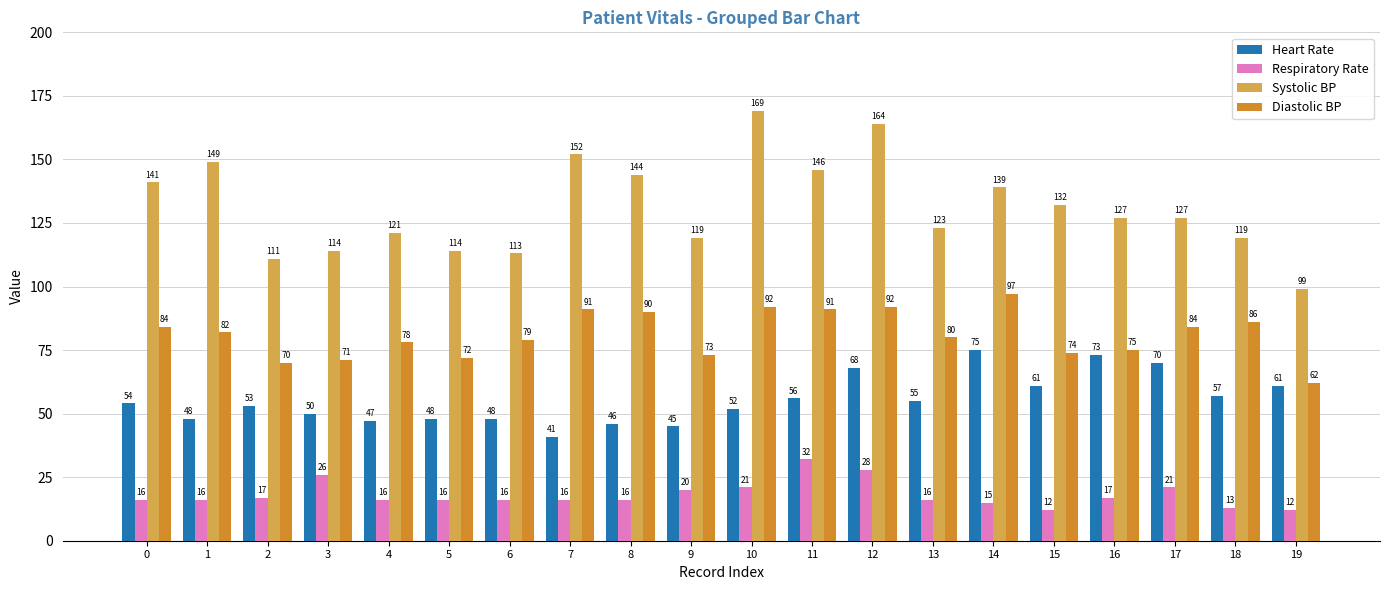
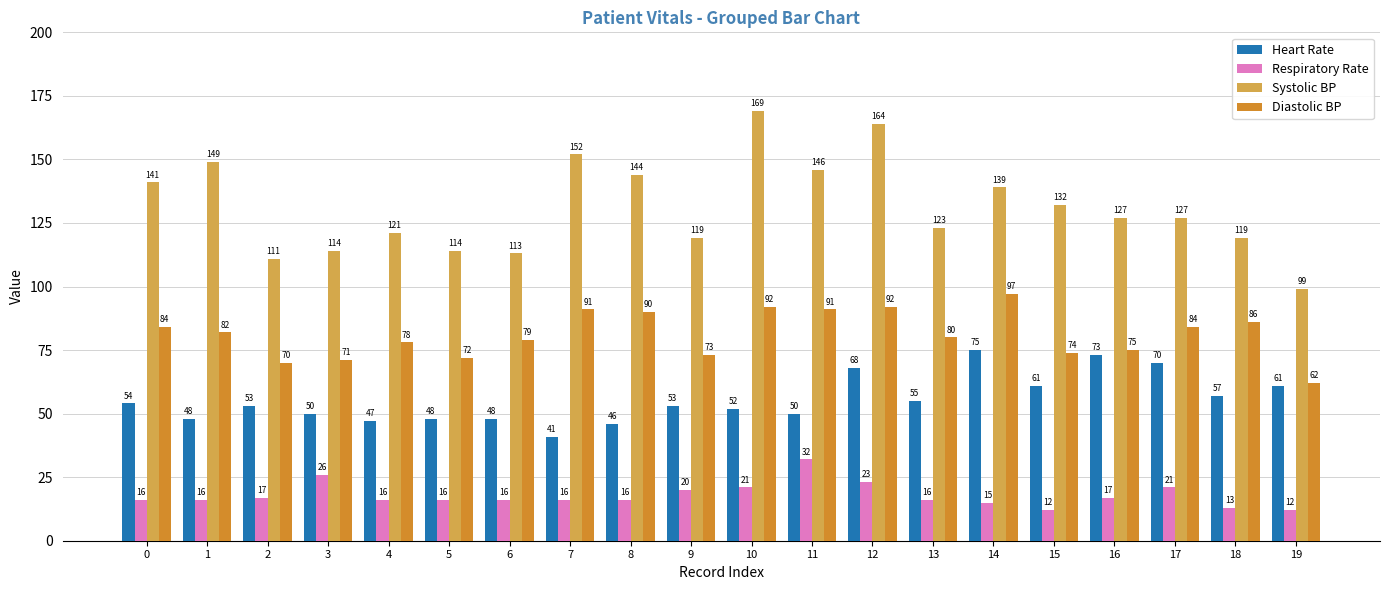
  {
    "Heart Rate": {
      "0": 54,
      "1": 48,
      "2": 53,
      "3": 50,
      "4": 47,
      "5": 48,
      "6": 48,
      "7": 41,
      "8": 46,
-     "9": 45,
+     "9": 53,
      "10": 52,
-     "11": 56,
+     "11": 50,
      "12": 68,
      "13": 55,
      "14": 75,
      "15": 61,
      "16": 73,
      "17": 70,
      "18": 57,
      "19": 61
    },
    "Respiratory Rate": {
      "0": 16,
      "1": 16,
      "2": 17,
      "3": 26,
      "4": 16,
      "5": 16,
      "6": 16,
      "7": 16,
      "8": 16,
      "9": 20,
      "10": 21,
      "11": 32,
-     "12": 28,
+     "12": 23,
      "13": 16,
      "14": 15,
      "15": 12,
      "16": 17,
      "17": 21,
      "18": 13,
      "19": 12
    }
  }
